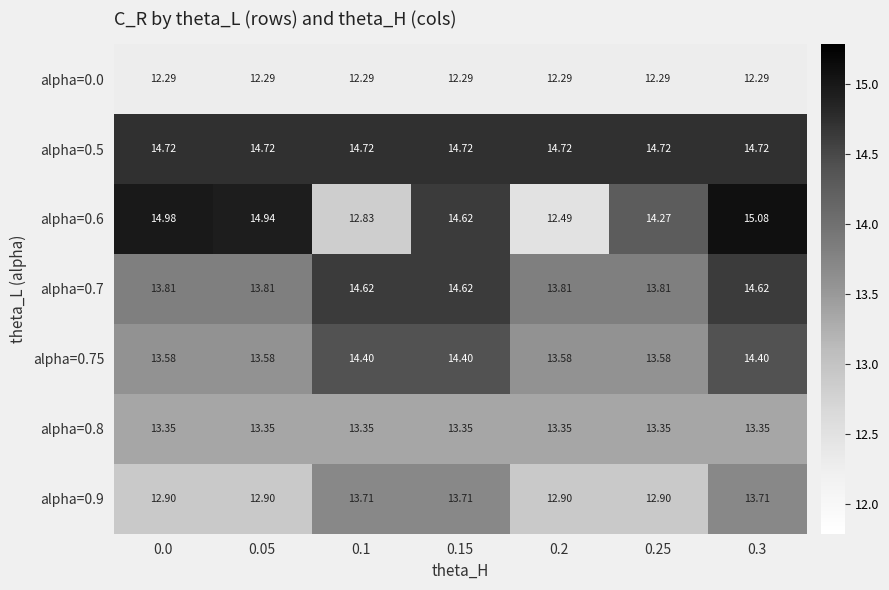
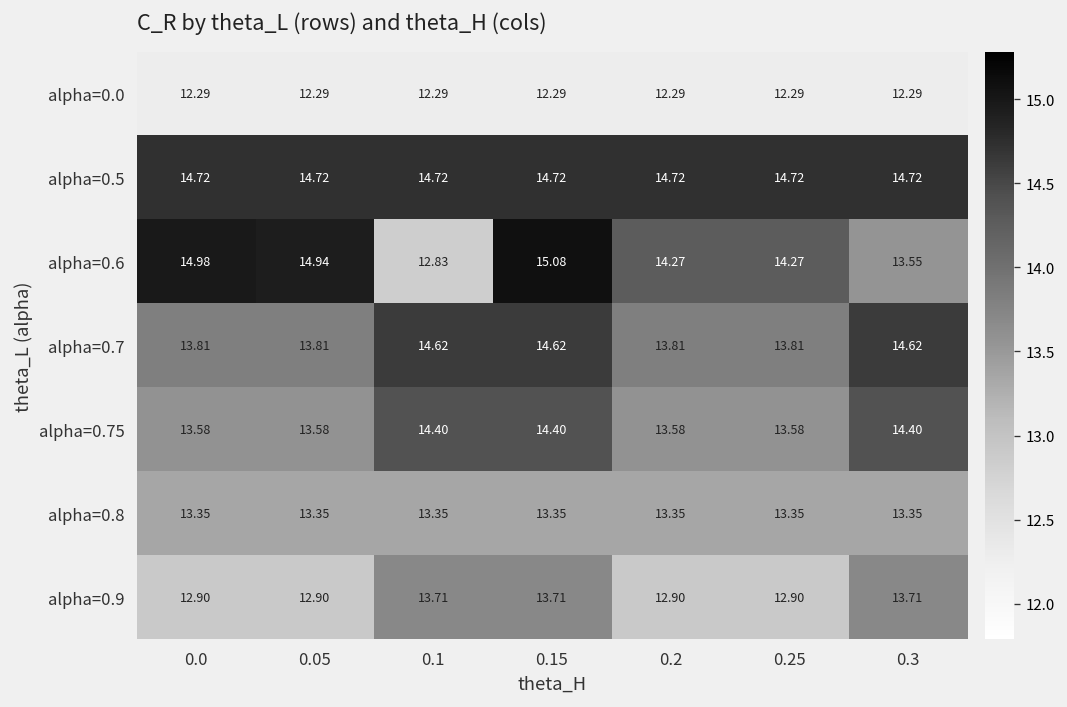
  {
    "alpha=0.0": {
      "0.0": 12.29,
      "0.05": 12.29,
      "0.1": 12.29,
      "0.15": 12.29,
      "0.2": 12.29,
      "0.25": 12.29,
      "0.3": 12.29
    },
    "alpha=0.5": {
      "0.0": 14.72,
      "0.05": 14.72,
      "0.1": 14.72,
      "0.15": 14.72,
      "0.2": 14.72,
      "0.25": 14.72,
      "0.3": 14.72
    },
    "alpha=0.6": {
      "0.0": 14.98,
      "0.05": 14.94,
      "0.1": 12.83,
-     "0.15": 14.62,
-     "0.2": 12.49,
+     "0.15": 15.08,
+     "0.2": 14.27,
      "0.25": 14.27,
-     "0.3": 15.08
+     "0.3": 13.55
    },
    "alpha=0.7": {
      "0.0": 13.81,
      "0.05": 13.81,
      "0.1": 14.62,
      "0.15": 14.62,
      "0.2": 13.81,
      "0.25": 13.81,
      "0.3": 14.62
    },
    "alpha=0.75": {
      "0.0": 13.58,
      "0.05": 13.58,
      "0.1": 14.40,
      "0.15": 14.40,
      "0.2": 13.58,
      "0.25": 13.58,
      "0.3": 14.40
    },
    "alpha=0.8": {
      "0.0": 13.35,
      "0.05": 13.35,
      "0.1": 13.35,
      "0.15": 13.35,
      "0.2": 13.35,
      "0.25": 13.35,
      "0.3": 13.35
    },
    "alpha=0.9": {
      "0.0": 12.90,
      "0.05": 12.90,
      "0.1": 13.71,
      "0.15": 13.71,
      "0.2": 12.90,
      "0.25": 12.90,
      "0.3": 13.71
    }
  }
